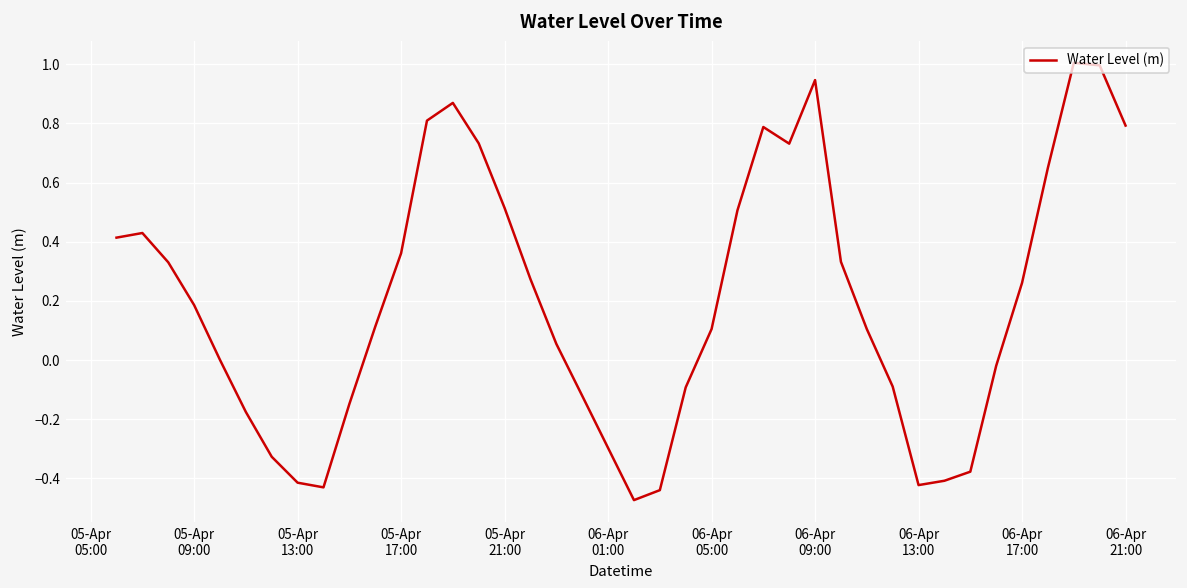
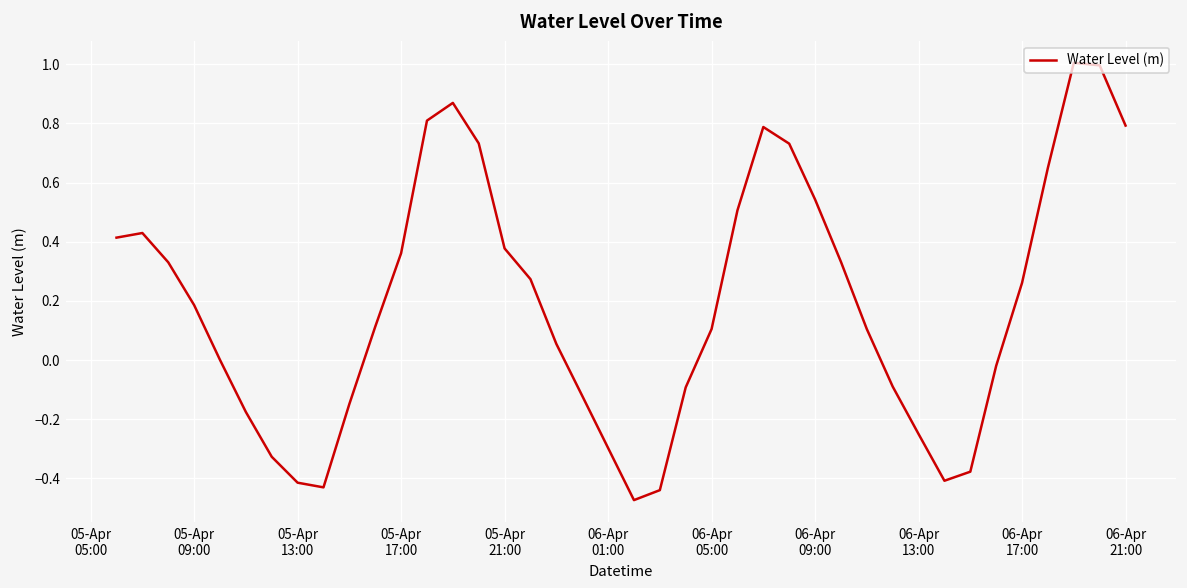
  {
    "05-Apr 09:00": 0.19,
    "05-Apr 13:00": -0.41,
    "05-Apr 17:00": 0.36,
-   "05-Apr 21:00": 0.51,
+   "05-Apr 21:00": 0.38,
    "06-Apr 01:00": -0.30,
    "06-Apr 05:00": 0.10,
-   "06-Apr 09:00": 0.95,
-   "06-Apr 13:00": -0.42,
+   "06-Apr 09:00": 0.54,
+   "06-Apr 13:00": -0.25,
    "06-Apr 17:00": 0.26,
    "06-Apr 21:00": 0.79
  }
